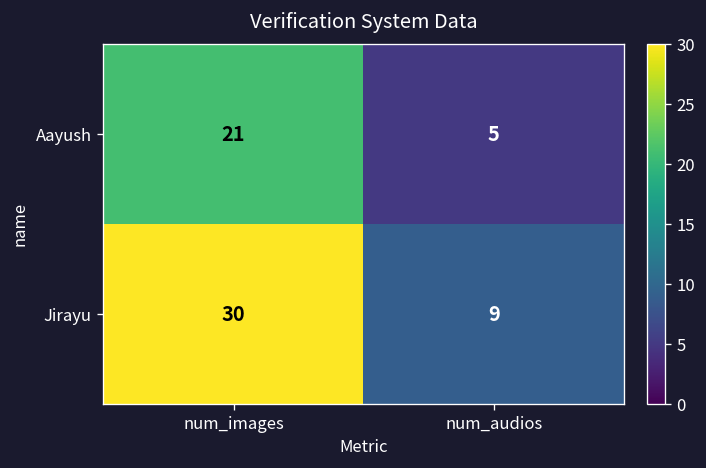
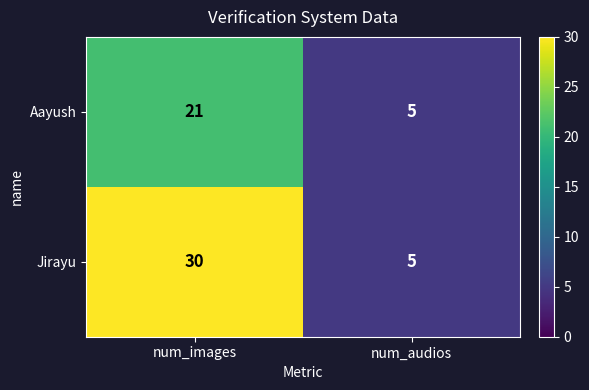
  {
    "Aayush": {
      "num_images": 21,
      "num_audios": 5
    },
    "Jirayu": {
      "num_images": 30,
-     "num_audios": 9
+     "num_audios": 5
    }
  }
